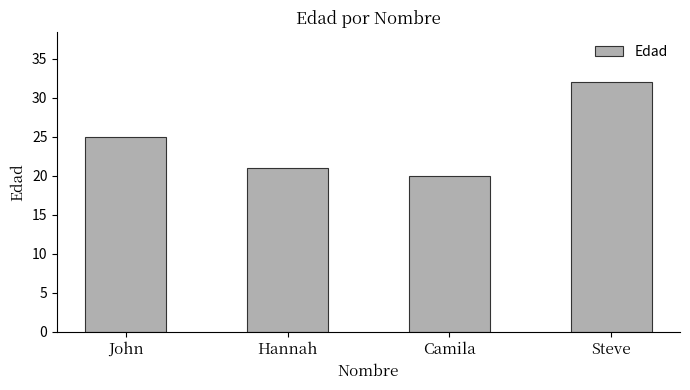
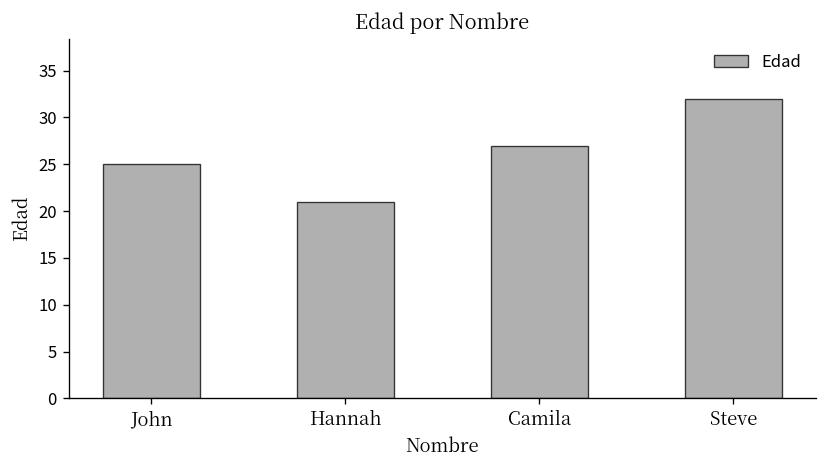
  {
    "John": 25,
    "Hannah": 21,
-   "Camila": 20,
+   "Camila": 27,
    "Steve": 32
  }
